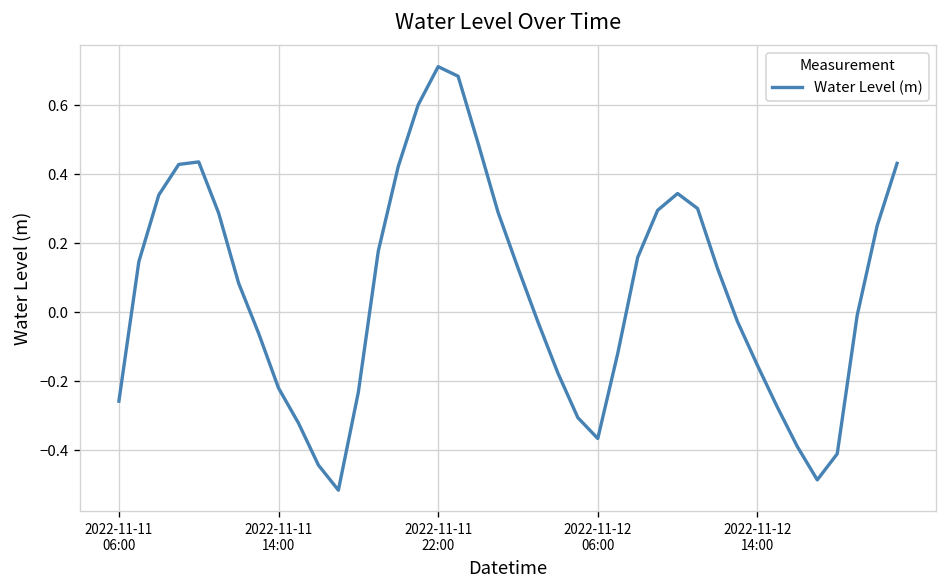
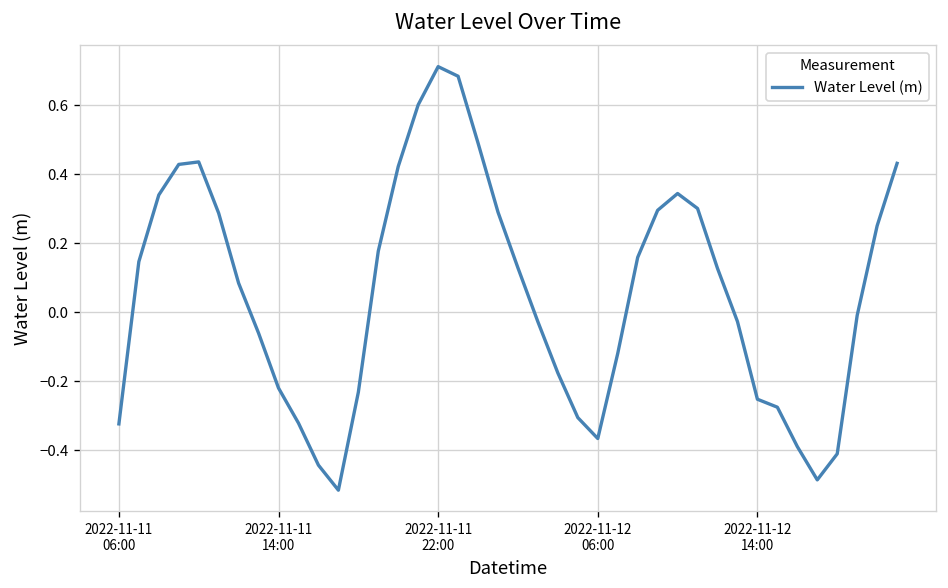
  {
-   "2022-11-11 06:00": -0.26,
+   "2022-11-11 06:00": -0.32,
    "2022-11-11 14:00": -0.22,
    "2022-11-11 22:00": 0.71,
    "2022-11-12 06:00": -0.37,
-   "2022-11-12 14:00": -0.15
+   "2022-11-12 14:00": -0.25
  }
